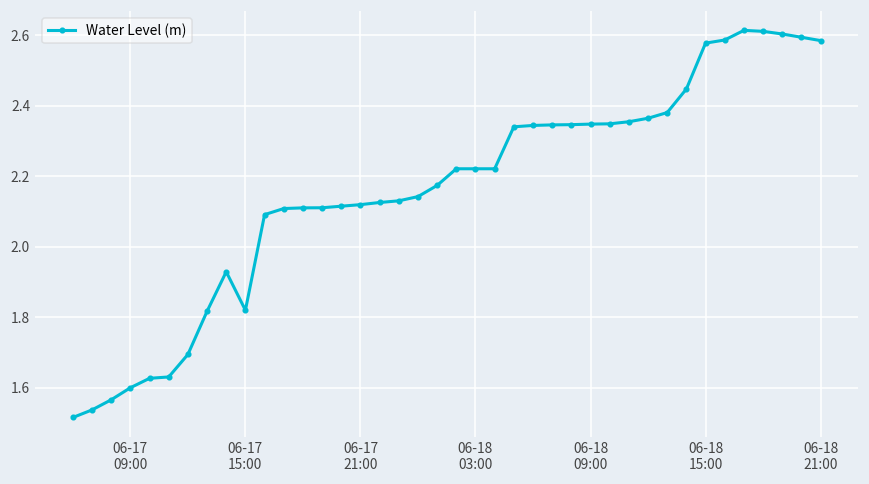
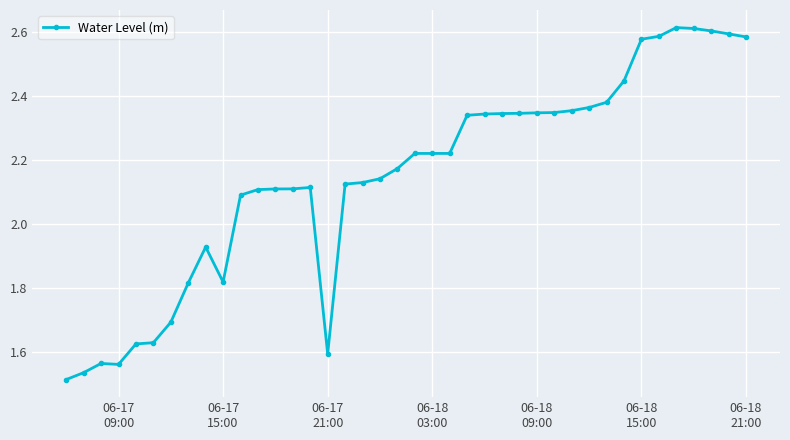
  {
-   "06-17 09:00": 1.60,
+   "06-17 09:00": 1.56,
    "06-17 15:00": 1.82,
-   "06-17 21:00": 2.12,
+   "06-17 21:00": 1.60,
    "06-18 03:00": 2.22,
    "06-18 09:00": 2.35,
    "06-18 15:00": 2.58,
    "06-18 21:00": 2.58
  }
